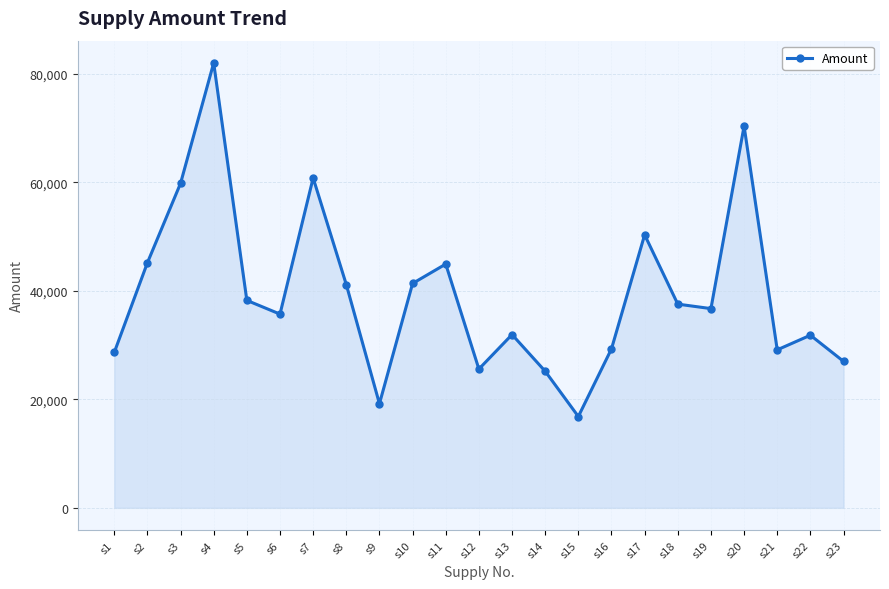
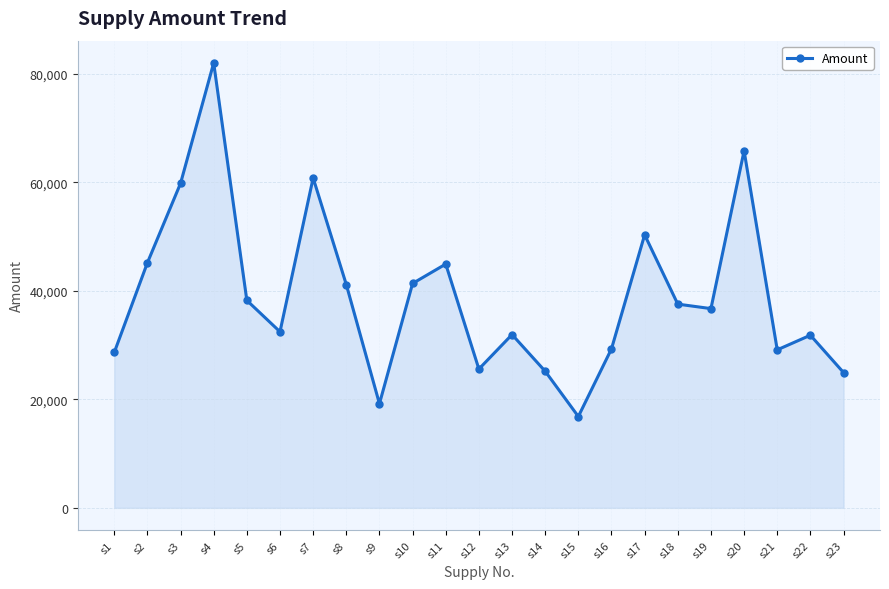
  {
    "s1": "29,000",
    "s2": "45,000",
    "s3": "60,000",
    "s4": "82,000",
    "s5": "38,000",
-   "s6": "36,000",
+   "s6": "32,000",
    "s7": "61,000",
    "s8": "41,000",
    "s9": "19,000",
    "s10": "41,000",
    "s11": "45,000",
    "s12": "26,000",
    "s13": "32,000",
    "s14": "25,000",
    "s15": "17,000",
    "s16": "29,000",
    "s17": "50,000",
    "s18": "38,000",
    "s19": "37,000",
-   "s20": "70,000",
+   "s20": "66,000",
    "s21": "29,000",
    "s22": "32,000",
-   "s23": "27,000"
+   "s23": "25,000"
  }
